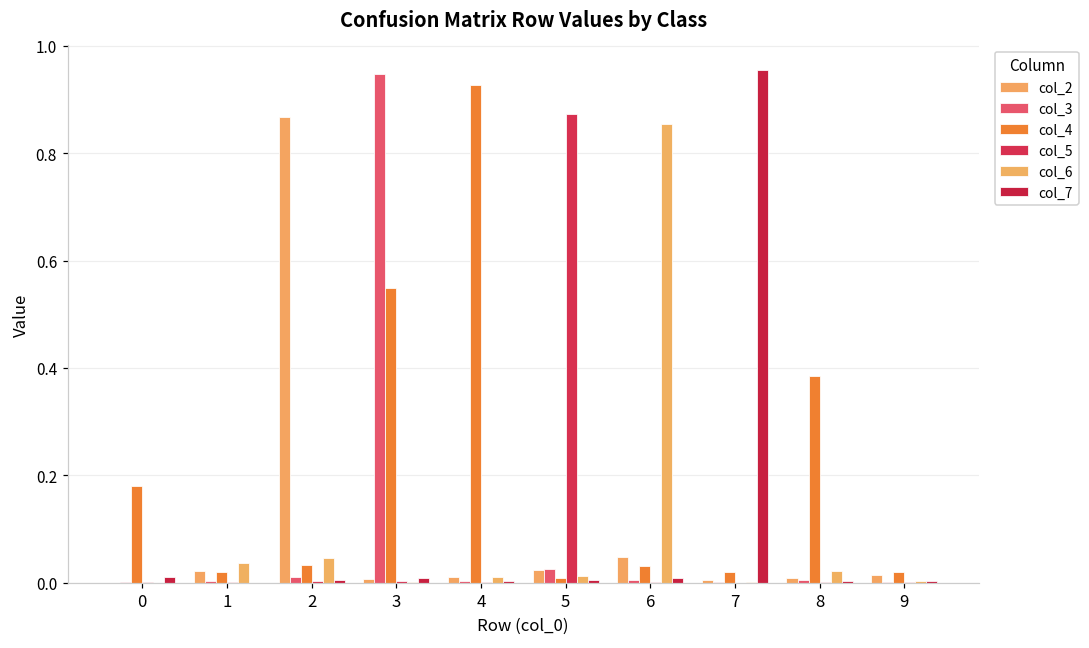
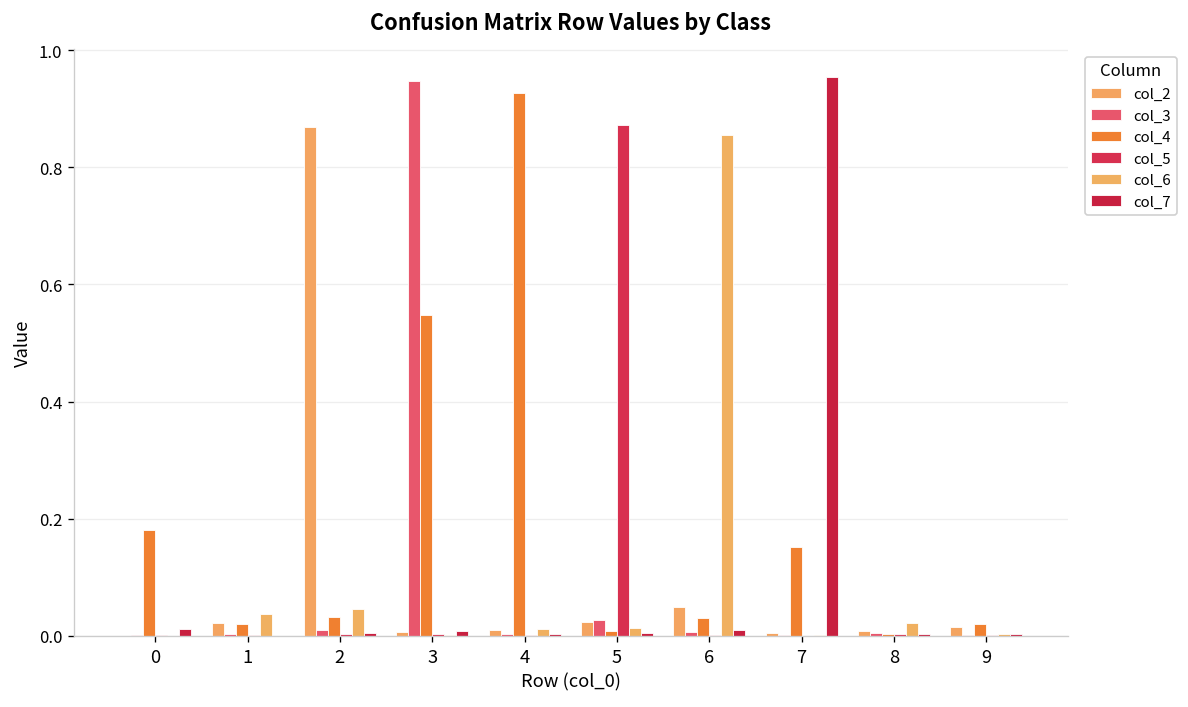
  {
    "col_4": {
      "0": 0.18,
      "1": 0.02,
      "2": 0.03,
      "3": 0.55,
      "4": 0.93,
      "5": 0.01,
      "6": 0.03,
-     "7": 0.02,
-     "8": 0.38,
+     "7": 0.15,
+     "8": 0.00,
      "9": 0.02
    }
  }
